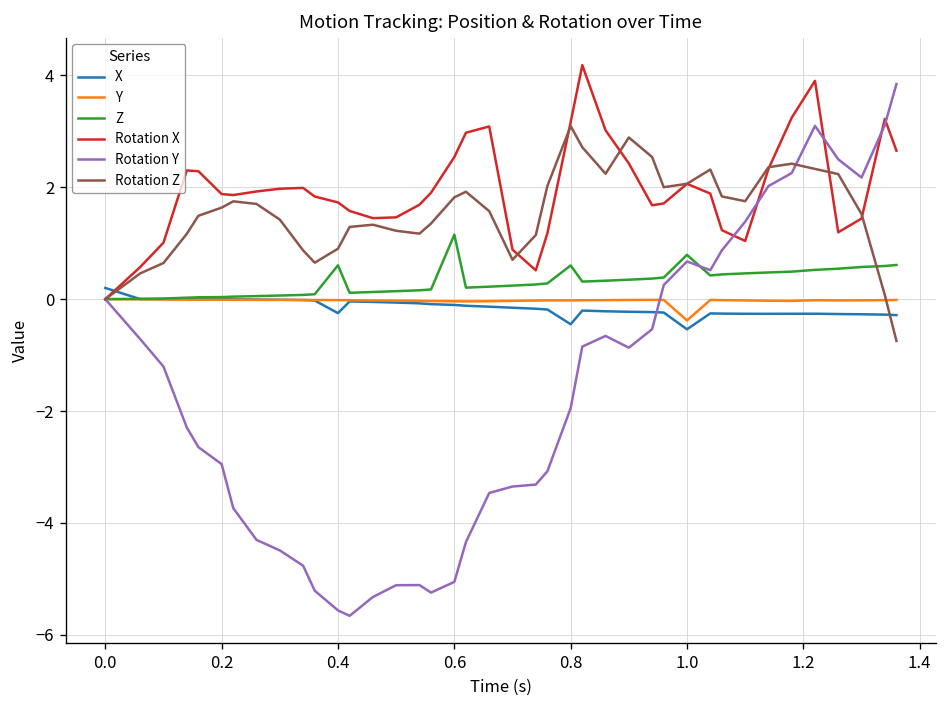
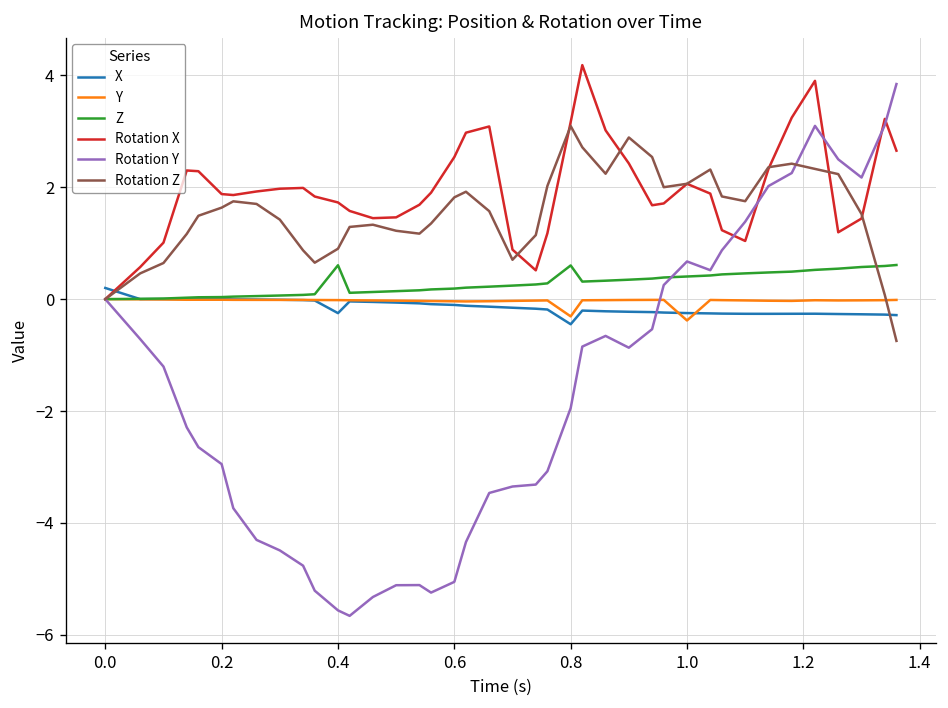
  {
    "X": {
      "0.0": 0.2,
      "0.4": -0.3,
      "0.6": -0.1,
      "0.8": -0.4,
-     "1.0": -0.5
+     "1.0": -0.2
    },
    "Y": {
      "0.4": 0.0,
      "0.6": 0.0,
-     "0.8": 0.0,
+     "0.8": -0.3,
      "1.0": -0.4
    },
    "Z": {
      "0.4": 0.6,
-     "0.6": 1.2,
+     "0.6": 0.2,
      "0.8": 0.6,
-     "1.0": 0.8
+     "1.0": 0.4
    },
    "Rotation X": {
      "0.2": 1.9,
      "0.4": 1.7,
      "0.6": 2.5,
      "0.8": 3.2
    },
    "Rotation Y": {
      "0.2": -2.9,
      "0.4": -5.6,
      "0.6": -5.1,
      "0.8": -1.9,
      "1.0": 0.7
    },
    "Rotation Z": {
      "0.2": 1.6,
      "0.4": 0.9,
      "0.6": 1.8,
      "0.8": 3.1
    }
  }
